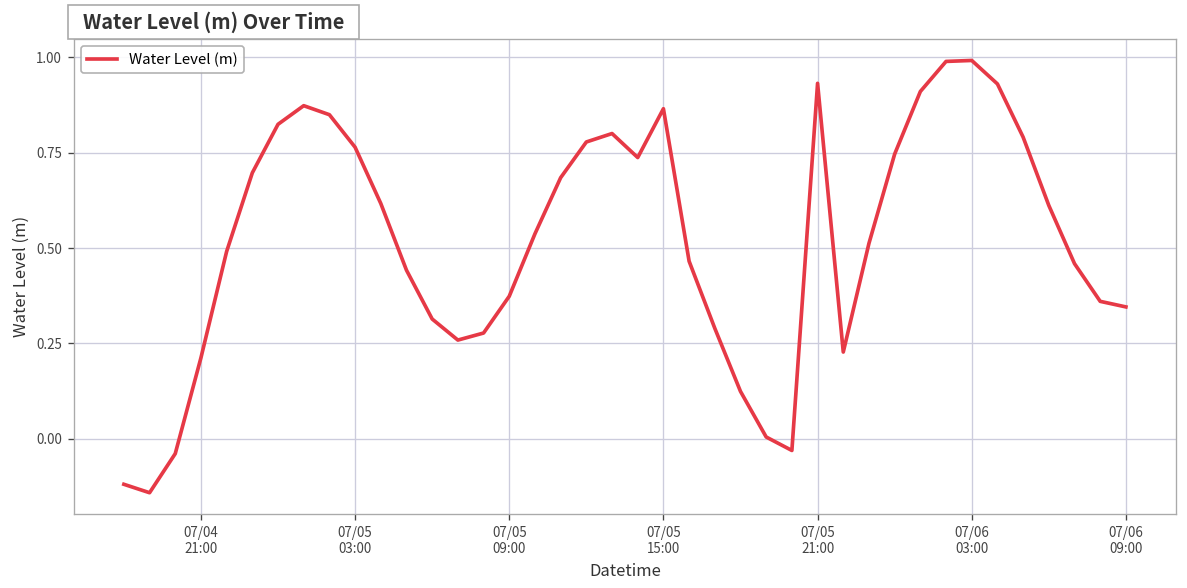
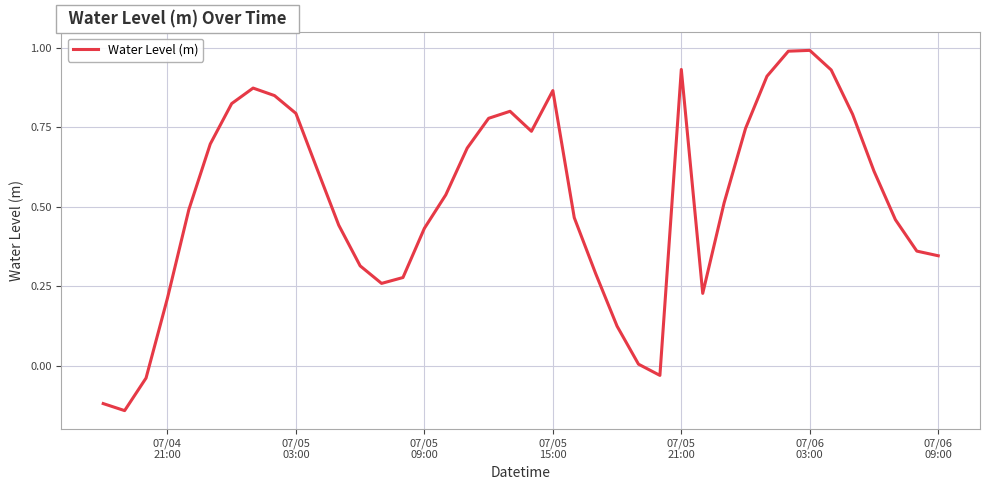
  {
    "07/04 21:00": 0.21,
-   "07/05 03:00": 0.76,
-   "07/05 09:00": 0.37,
+   "07/05 03:00": 0.79,
+   "07/05 09:00": 0.43,
    "07/05 15:00": 0.87,
    "07/05 21:00": 0.93,
    "07/06 03:00": 0.99,
    "07/06 09:00": 0.35
  }
